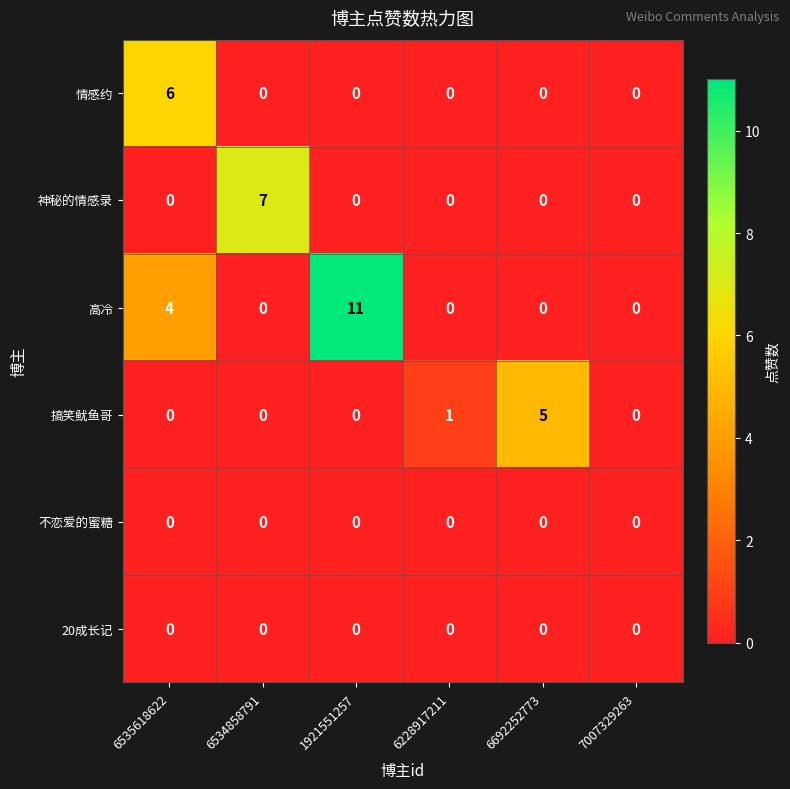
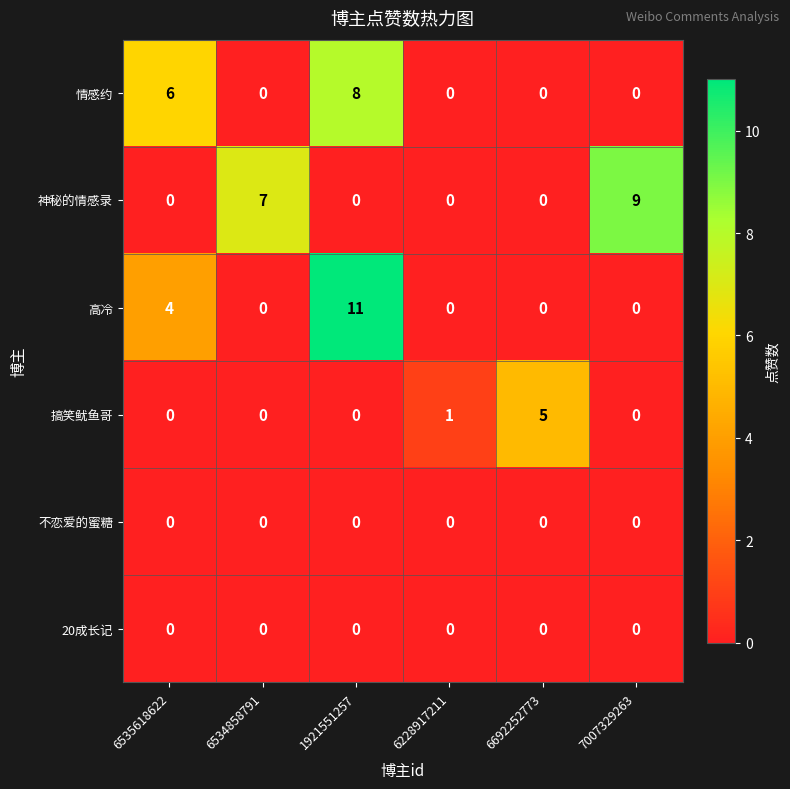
  {
    "情感约": {
      "6535618622": 6,
      "6534858791": 0,
-     "1921551257": 0,
+     "1921551257": 8,
      "6228917211": 0,
      "6692252773": 0,
      "7007329263": 0
    },
    "神秘的情感录": {
      "6535618622": 0,
      "6534858791": 7,
      "1921551257": 0,
      "6228917211": 0,
      "6692252773": 0,
-     "7007329263": 0
+     "7007329263": 9
    },
    "高冷": {
      "6535618622": 4,
      "6534858791": 0,
      "1921551257": 11,
      "6228917211": 0,
      "6692252773": 0,
      "7007329263": 0
    },
    "搞笑鱿鱼哥": {
      "6535618622": 0,
      "6534858791": 0,
      "1921551257": 0,
      "6228917211": 1,
      "6692252773": 5,
      "7007329263": 0
    },
    "不恋爱的蜜糖": {
      "6535618622": 0,
      "6534858791": 0,
      "1921551257": 0,
      "6228917211": 0,
      "6692252773": 0,
      "7007329263": 0
    },
    "20成长记": {
      "6535618622": 0,
      "6534858791": 0,
      "1921551257": 0,
      "6228917211": 0,
      "6692252773": 0,
      "7007329263": 0
    }
  }
